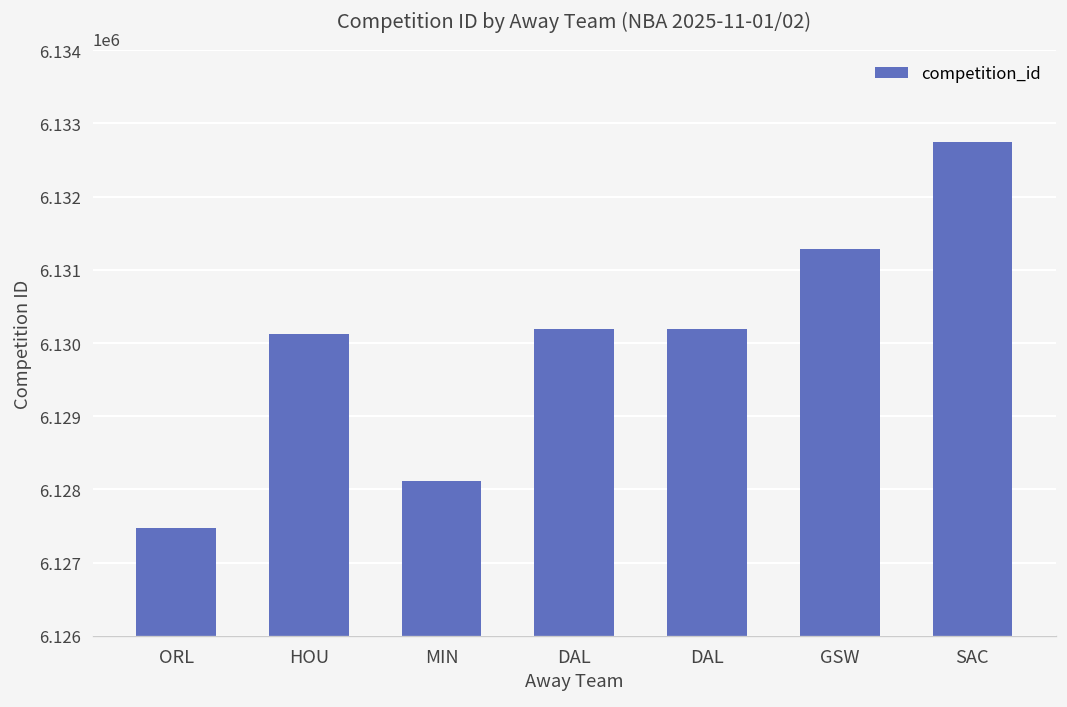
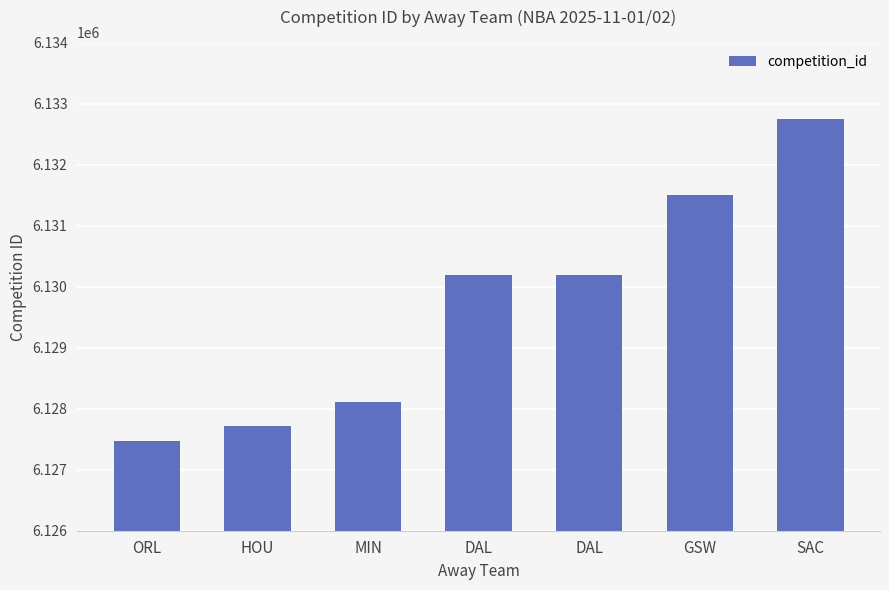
  {
    "ORL": 6127500,
-   "HOU": 6130100,
+   "HOU": 6127700,
    "MIN": 6128100,
-   "GSW": 6131300,
+   "GSW": 6131500,
    "SAC": 6132700
  }
